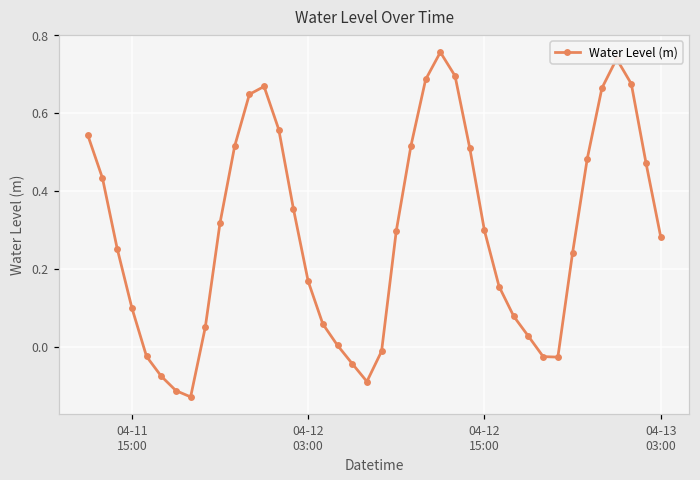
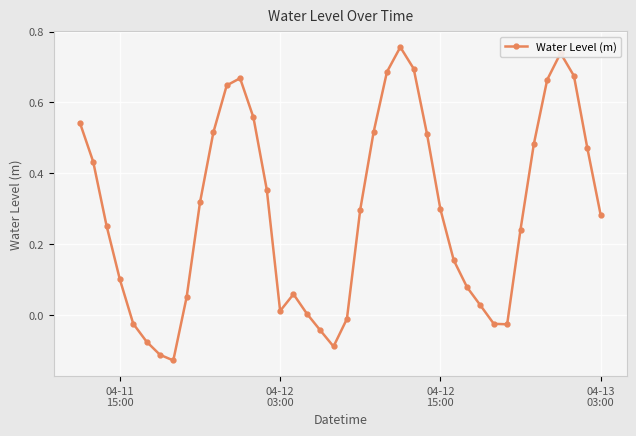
  {
    "04-11 15:00": 0.10,
-   "04-12 03:00": 0.17,
+   "04-12 03:00": 0.01,
    "04-12 15:00": 0.30,
    "04-13 03:00": 0.28
  }
